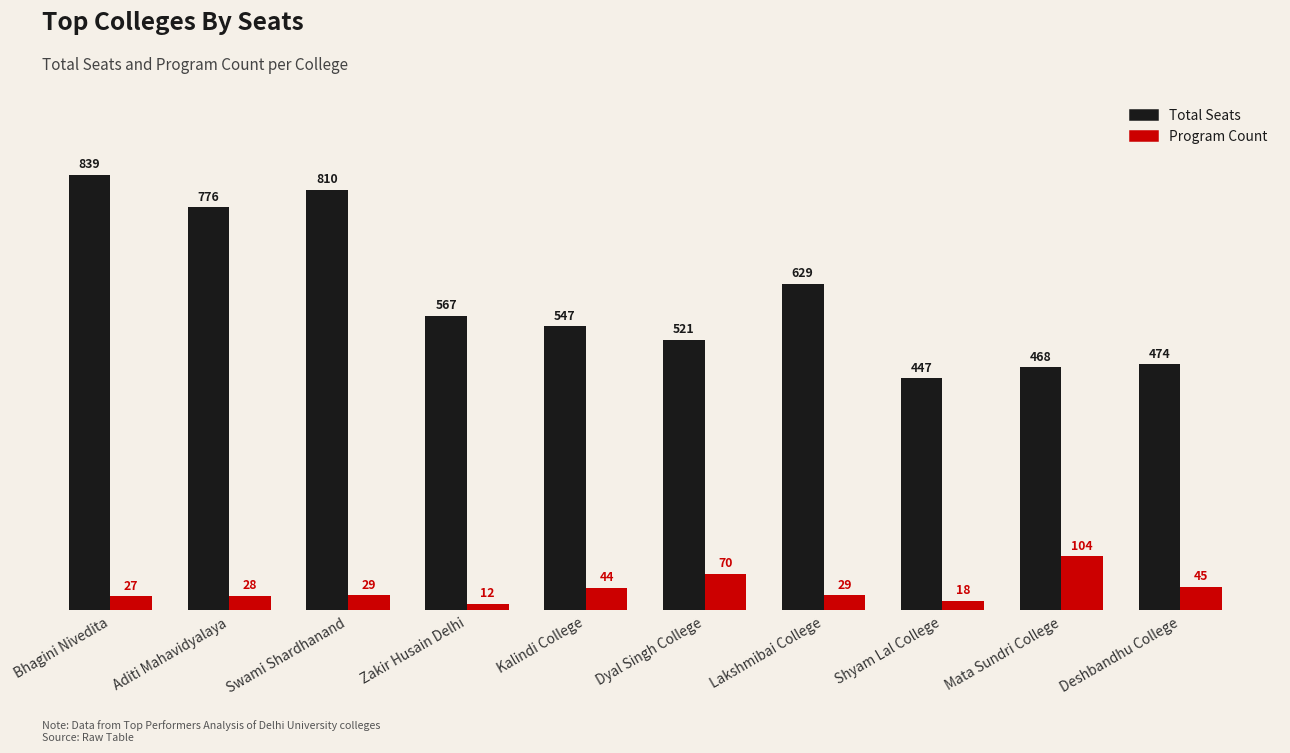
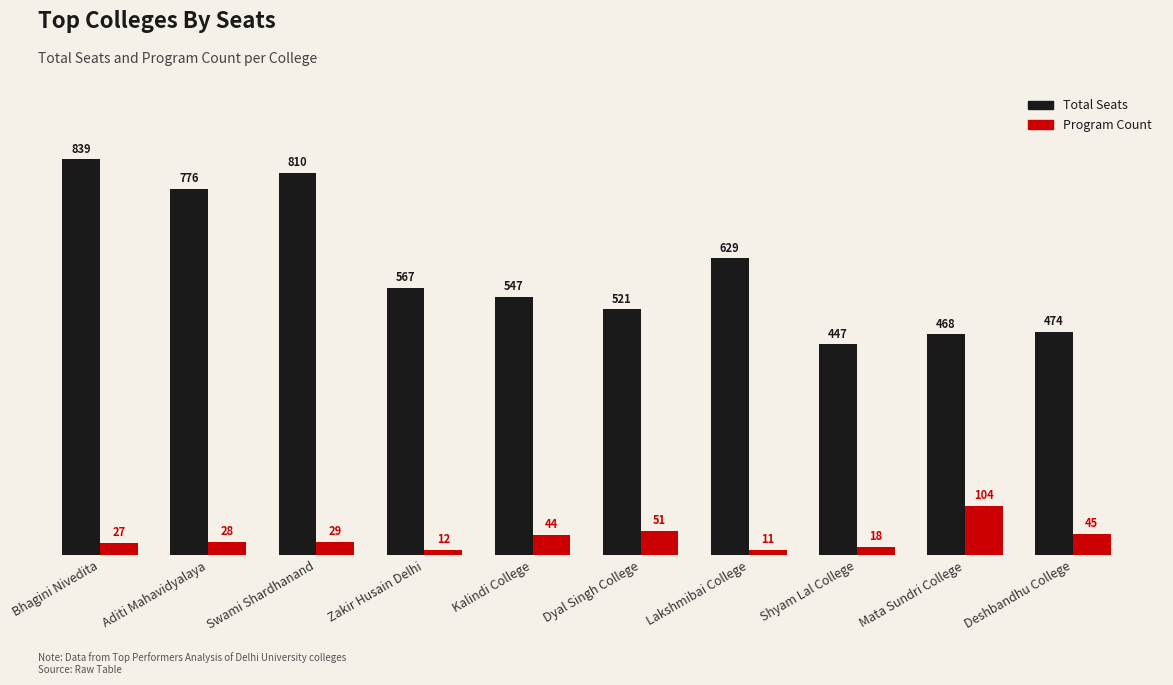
  {
    "Total Seats": {
      "Bhagini Nivedita": 839,
      "Aditi Mahavidyalaya": 776,
      "Swami Shardhanand": 810,
      "Zakir Husain Delhi": 567,
      "Kalindi College": 547,
      "Dyal Singh College": 521,
      "Lakshmibai College": 629,
      "Shyam Lal College": 447,
      "Mata Sundri College": 468,
      "Deshbandhu College": 474
    },
    "Program Count": {
      "Bhagini Nivedita": 27,
      "Aditi Mahavidyalaya": 28,
      "Swami Shardhanand": 29,
      "Zakir Husain Delhi": 12,
      "Kalindi College": 44,
-     "Dyal Singh College": 70,
-     "Lakshmibai College": 29,
+     "Dyal Singh College": 51,
+     "Lakshmibai College": 11,
      "Shyam Lal College": 18,
      "Mata Sundri College": 104,
      "Deshbandhu College": 45
    }
  }
